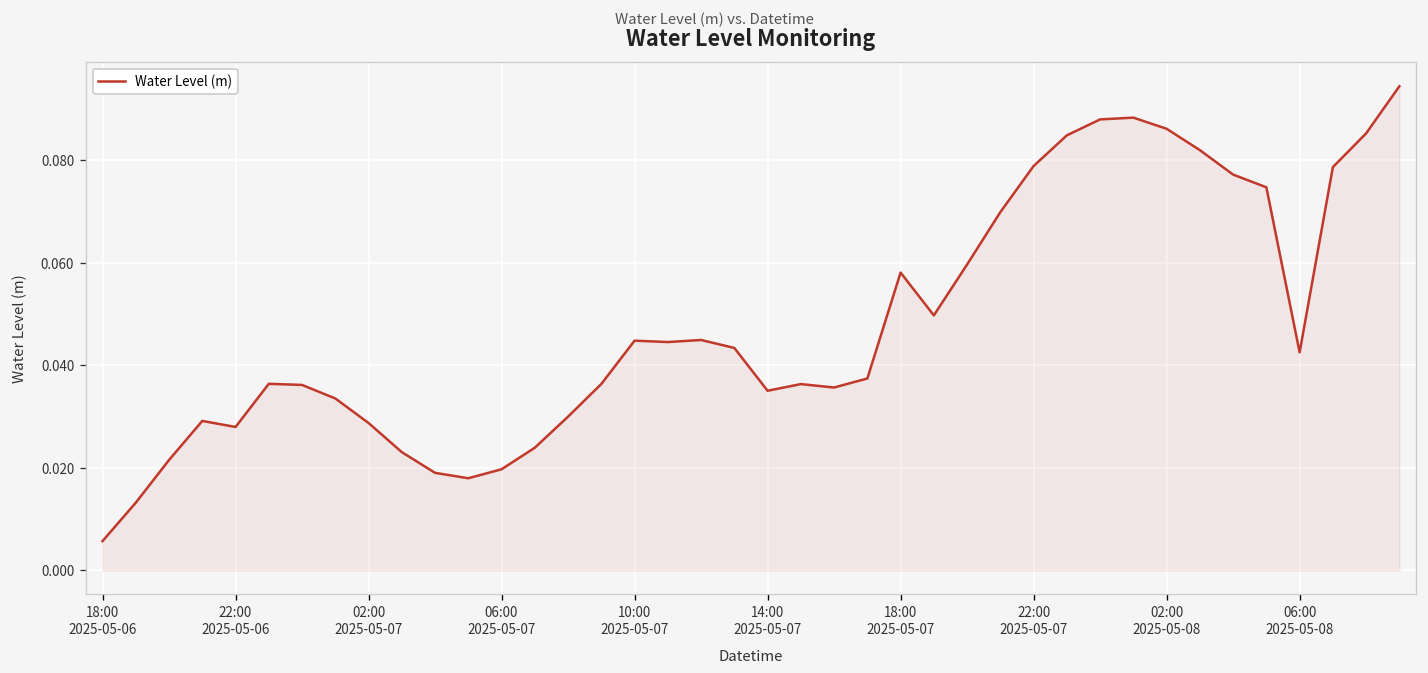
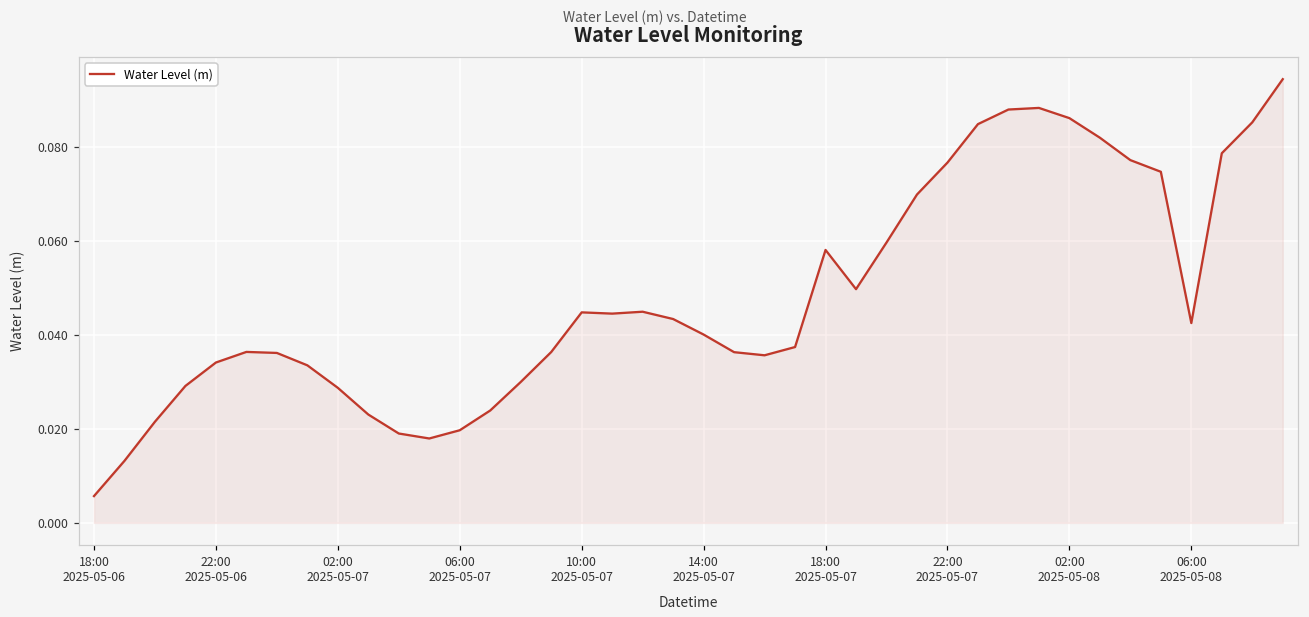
  {
    "18:00 2025-05-06": 0.006,
-   "22:00 2025-05-06": 0.028,
+   "22:00 2025-05-06": 0.034,
    "02:00 2025-05-07": 0.029,
    "06:00 2025-05-07": 0.020,
    "10:00 2025-05-07": 0.045,
-   "14:00 2025-05-07": 0.035,
+   "14:00 2025-05-07": 0.040,
    "18:00 2025-05-07": 0.058,
-   "22:00 2025-05-07": 0.079,
+   "22:00 2025-05-07": 0.077,
    "02:00 2025-05-08": 0.086,
    "06:00 2025-05-08": 0.043
  }
